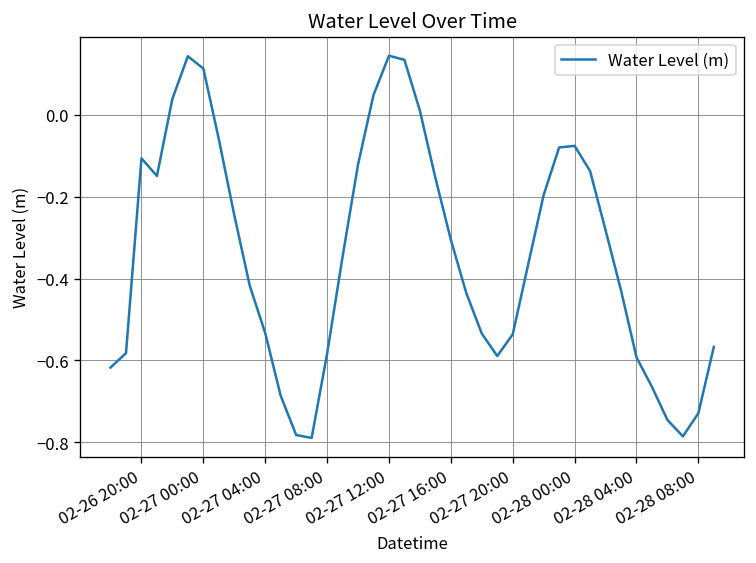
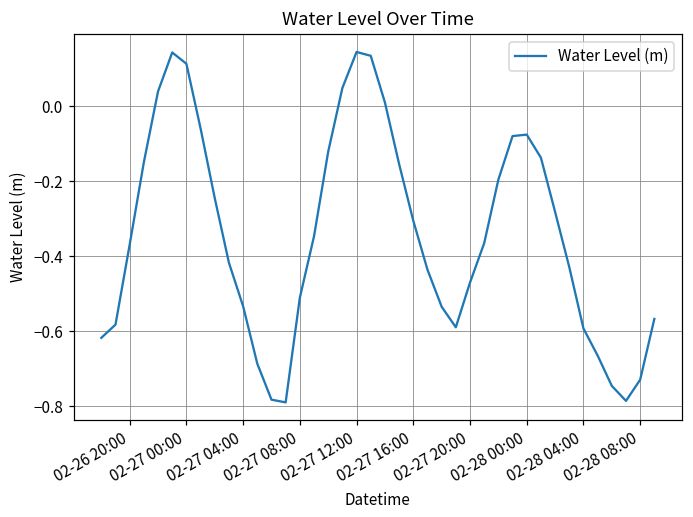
  {
-   "02-26 20:00": -0.11,
+   "02-26 20:00": -0.37,
    "02-27 00:00": 0.11,
    "02-27 04:00": -0.53,
-   "02-27 08:00": -0.58,
+   "02-27 08:00": -0.51,
    "02-27 12:00": 0.14,
    "02-27 16:00": -0.31,
-   "02-27 20:00": -0.54,
+   "02-27 20:00": -0.47,
    "02-28 00:00": -0.08,
    "02-28 04:00": -0.59,
    "02-28 08:00": -0.73
  }
